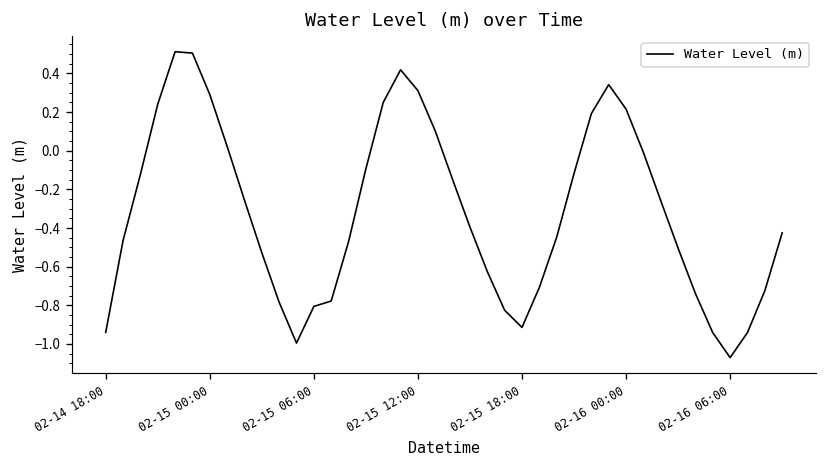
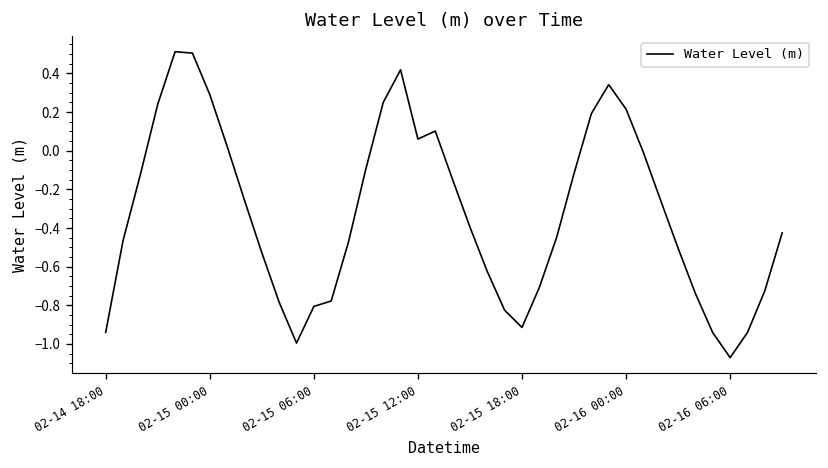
  {
    "02-14 18:00": -0.94,
    "02-15 00:00": 0.29,
    "02-15 06:00": -0.81,
-   "02-15 12:00": 0.31,
+   "02-15 12:00": 0.06,
    "02-15 18:00": -0.91,
    "02-16 00:00": 0.22,
    "02-16 06:00": -1.07
  }
